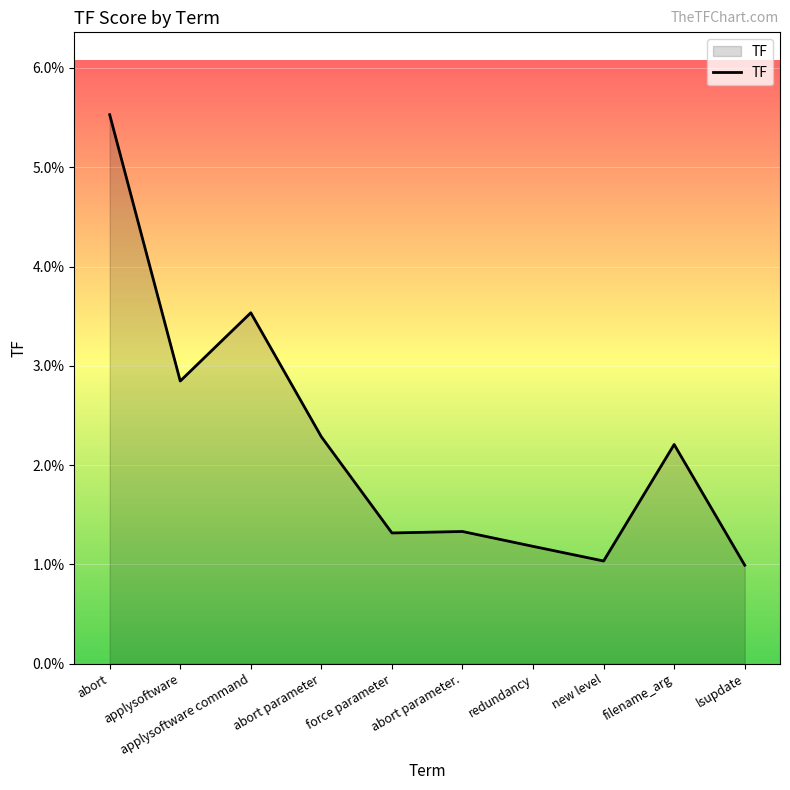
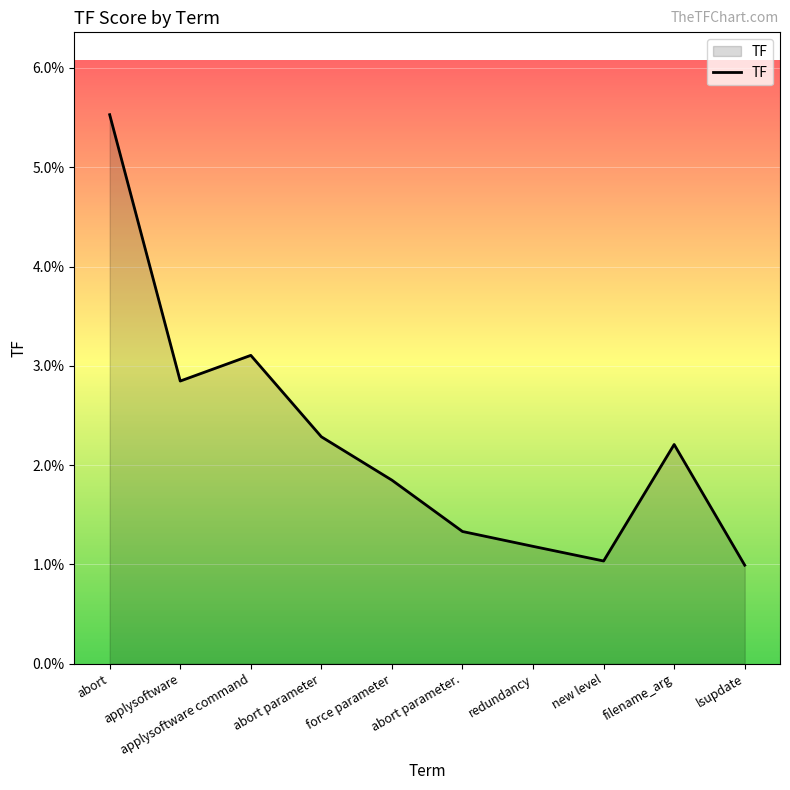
  {
    "abort": "5.5%",
    "applysoftware": "2.8%",
-   "applysoftware command": "3.5%",
+   "applysoftware command": "3.1%",
    "abort parameter": "2.3%",
-   "force parameter": "1.3%",
+   "force parameter": "1.8%",
    "abort parameter.": "1.3%",
    "redundancy": "1.2%",
    "new level": "1.0%",
    "filename_arg": "2.2%",
    "lsupdate": "1.0%"
  }
